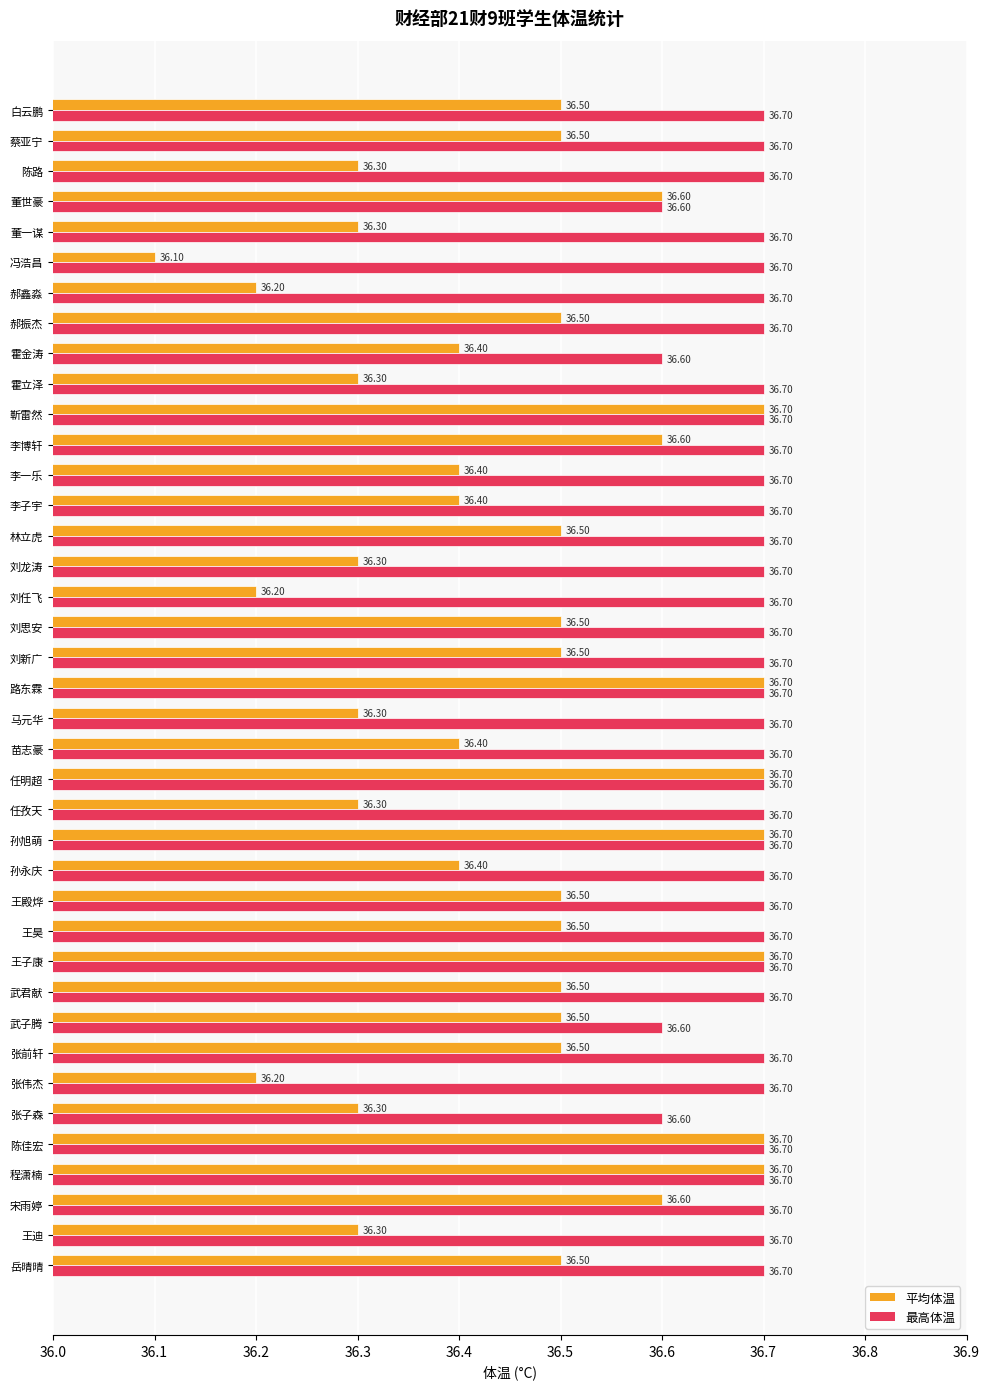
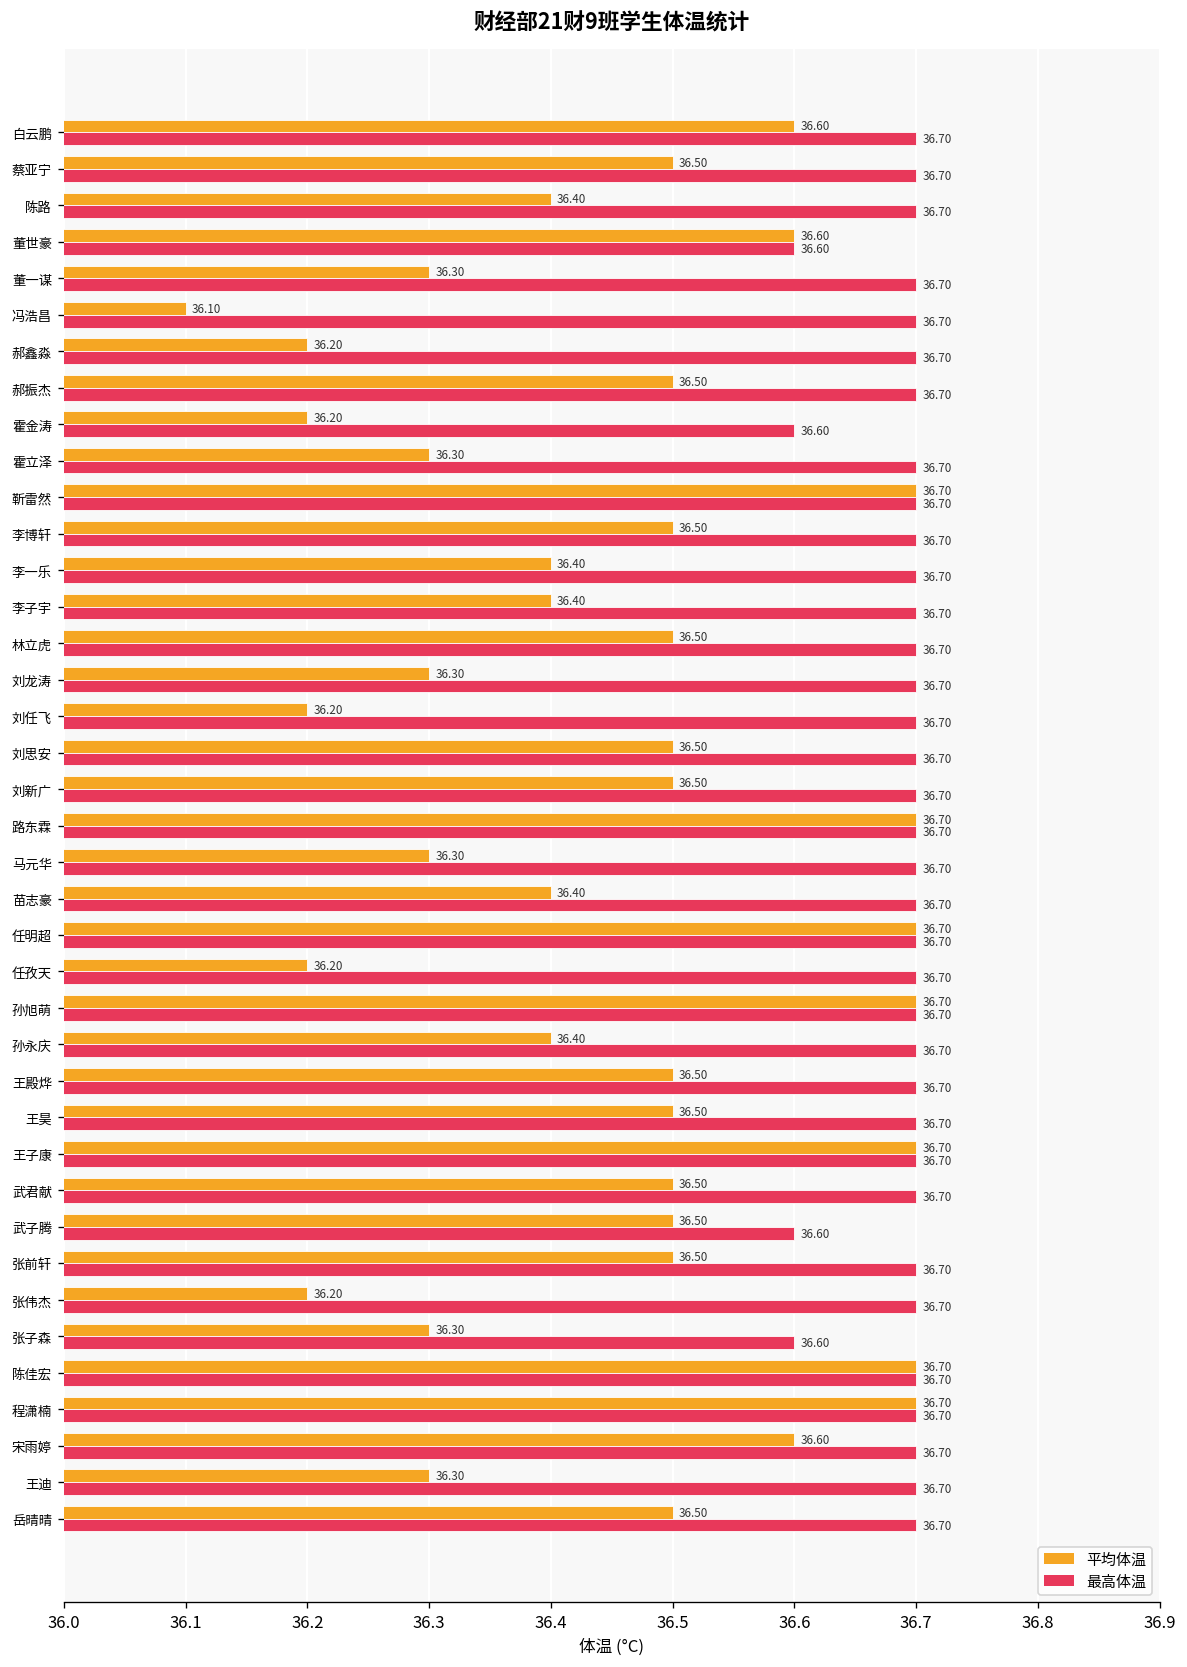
  {
    "平均体温": {
-     "白云鹏": 36.50,
+     "白云鹏": 36.60,
      "蔡亚宁": 36.50,
-     "陈路": 36.30,
+     "陈路": 36.40,
      "董世豪": 36.60,
      "董一谋": 36.30,
      "冯浩昌": 36.10,
      "郝鑫淼": 36.20,
      "郝振杰": 36.50,
-     "霍金涛": 36.40,
+     "霍金涛": 36.20,
      "霍立泽": 36.30,
      "靳雷然": 36.70,
-     "李博轩": 36.60,
+     "李博轩": 36.50,
      "李一乐": 36.40,
      "李子宇": 36.40,
      "林立虎": 36.50,
      "刘龙涛": 36.30,
      "刘任飞": 36.20,
      "刘思安": 36.50,
      "刘新广": 36.50,
      "路东霖": 36.70,
      "马元华": 36.30,
      "苗志豪": 36.40,
      "任明超": 36.70,
-     "任孜天": 36.30,
+     "任孜天": 36.20,
      "孙旭萌": 36.70,
      "孙永庆": 36.40,
      "王殿烨": 36.50,
      "王昊": 36.50,
      "王子康": 36.70,
      "武君献": 36.50,
      "武子腾": 36.50,
      "张前轩": 36.50,
      "张伟杰": 36.20,
      "张子森": 36.30,
      "陈佳宏": 36.70,
      "程潇楠": 36.70,
      "宋雨婷": 36.60,
      "王迪": 36.30,
      "岳晴晴": 36.50
    },
    "最高体温": {
      "白云鹏": 36.70,
      "蔡亚宁": 36.70,
      "陈路": 36.70,
      "董世豪": 36.60,
      "董一谋": 36.70,
      "冯浩昌": 36.70,
      "郝鑫淼": 36.70,
      "郝振杰": 36.70,
      "霍金涛": 36.60,
      "霍立泽": 36.70,
      "靳雷然": 36.70,
      "李博轩": 36.70,
      "李一乐": 36.70,
      "李子宇": 36.70,
      "林立虎": 36.70,
      "刘龙涛": 36.70,
      "刘任飞": 36.70,
      "刘思安": 36.70,
      "刘新广": 36.70,
      "路东霖": 36.70,
      "马元华": 36.70,
      "苗志豪": 36.70,
      "任明超": 36.70,
      "任孜天": 36.70,
      "孙旭萌": 36.70,
      "孙永庆": 36.70,
      "王殿烨": 36.70,
      "王昊": 36.70,
      "王子康": 36.70,
      "武君献": 36.70,
      "武子腾": 36.60,
      "张前轩": 36.70,
      "张伟杰": 36.70,
      "张子森": 36.60,
      "陈佳宏": 36.70,
      "程潇楠": 36.70,
      "宋雨婷": 36.70,
      "王迪": 36.70,
      "岳晴晴": 36.70
    }
  }
